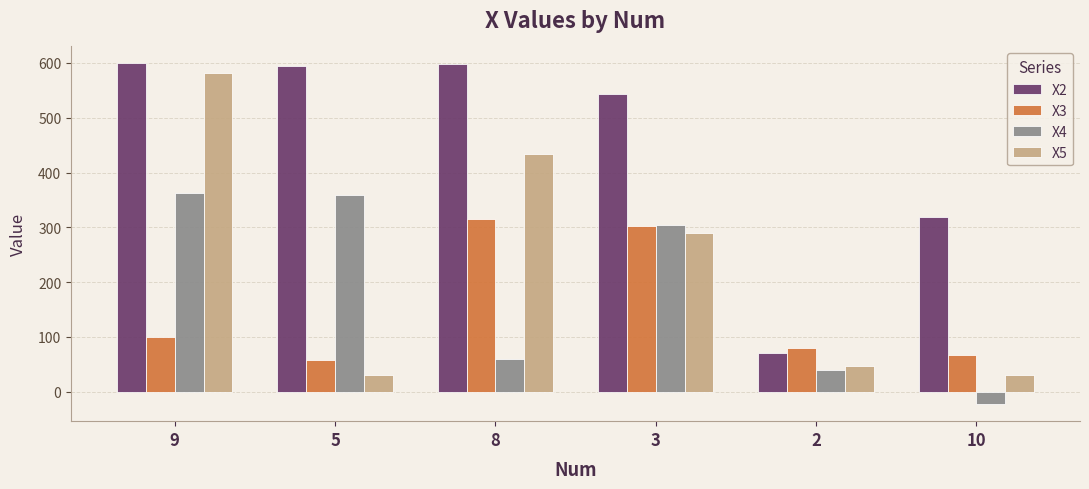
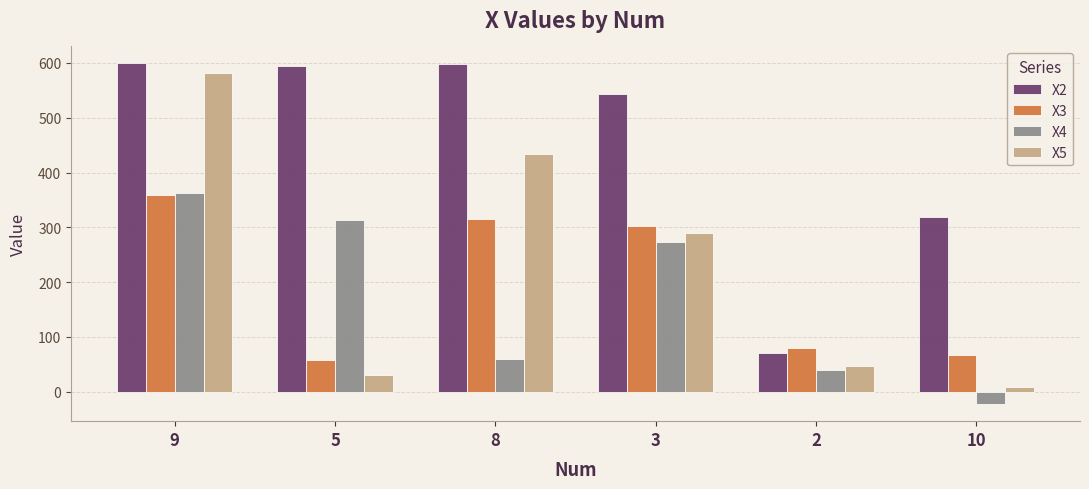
  {
    "X2": {
      "9": 600,
      "5": 590,
      "8": 600,
      "3": 540,
      "2": 70,
      "10": 320
    },
    "X3": {
-     "9": 100,
+     "9": 360,
      "5": 60,
      "8": 320,
      "3": 300,
      "2": 80,
      "10": 70
    },
    "X4": {
      "9": 360,
-     "5": 360,
+     "5": 310,
      "8": 60,
-     "3": 300,
+     "3": 270,
      "2": 40,
      "10": -20
    },
    "X5": {
      "9": 580,
      "5": 30,
      "8": 430,
      "3": 290,
      "2": 50,
-     "10": 30
+     "10": 10
    }
  }
